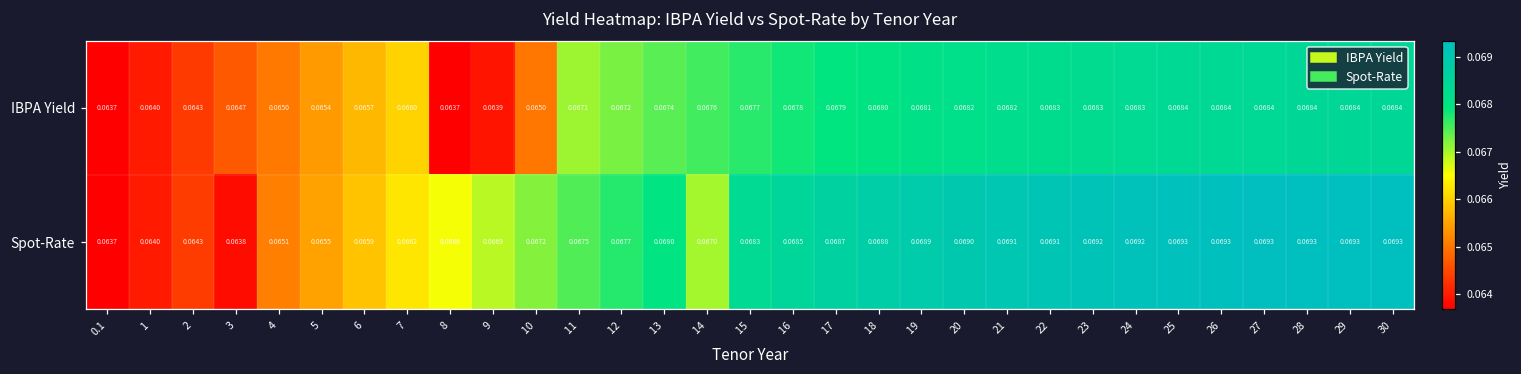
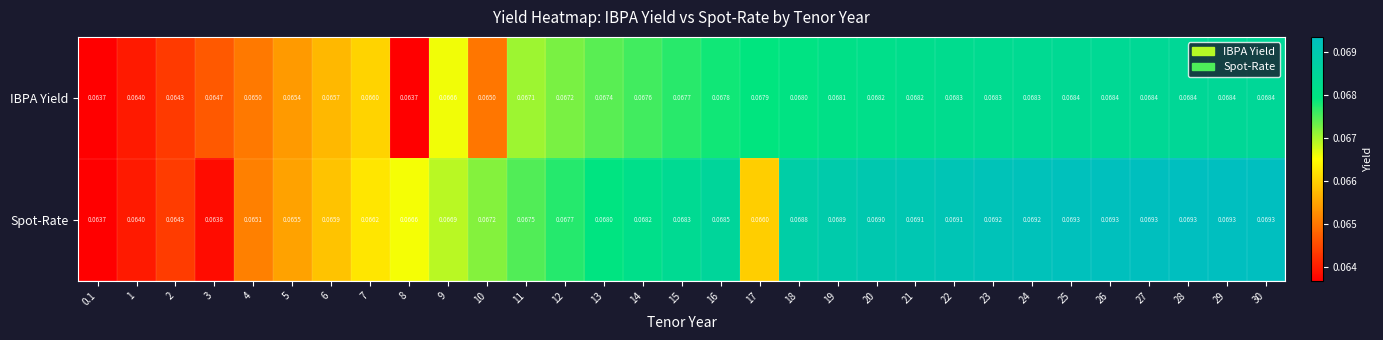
  {
    "IBPA Yield": {
      "0.1": 0.0637,
      "1": 0.0640,
      "2": 0.0643,
      "3": 0.0647,
      "4": 0.0650,
      "5": 0.0654,
      "6": 0.0657,
      "7": 0.0660,
      "8": 0.0637,
-     "9": 0.0639,
+     "9": 0.0666,
      "10": 0.0650,
      "11": 0.0671,
      "12": 0.0672,
      "13": 0.0674,
      "14": 0.0676,
      "15": 0.0677,
      "16": 0.0678,
      "17": 0.0679,
      "18": 0.0680,
      "19": 0.0681,
      "20": 0.0682,
      "21": 0.0682,
      "22": 0.0683,
      "23": 0.0683,
      "24": 0.0683,
      "25": 0.0684,
      "26": 0.0684,
      "27": 0.0684,
      "28": 0.0684,
      "29": 0.0684,
      "30": 0.0684
    },
    "Spot-Rate": {
      "0.1": 0.0637,
      "1": 0.0640,
      "2": 0.0643,
      "3": 0.0638,
      "4": 0.0651,
      "5": 0.0655,
      "6": 0.0659,
      "7": 0.0662,
      "8": 0.0666,
      "9": 0.0669,
      "10": 0.0672,
      "11": 0.0675,
      "12": 0.0677,
      "13": 0.0680,
-     "14": 0.0670,
+     "14": 0.0682,
      "15": 0.0683,
      "16": 0.0685,
-     "17": 0.0687,
+     "17": 0.0660,
      "18": 0.0688,
      "19": 0.0689,
      "20": 0.0690,
      "21": 0.0691,
      "22": 0.0691,
      "23": 0.0692,
      "24": 0.0692,
      "25": 0.0693,
      "26": 0.0693,
      "27": 0.0693,
      "28": 0.0693,
      "29": 0.0693,
      "30": 0.0693
    }
  }
